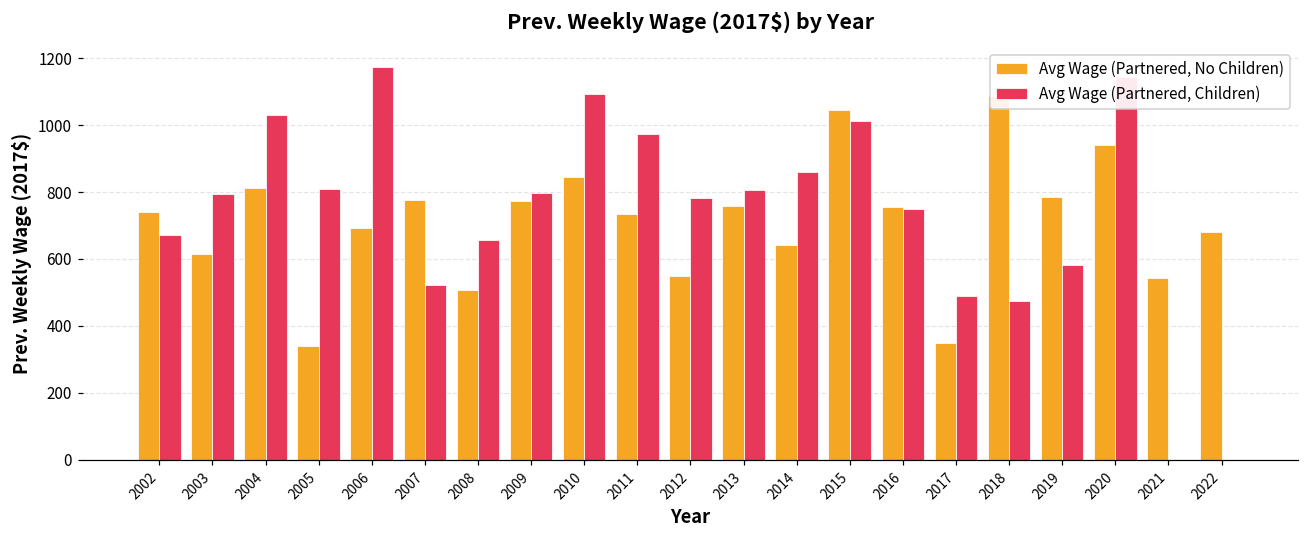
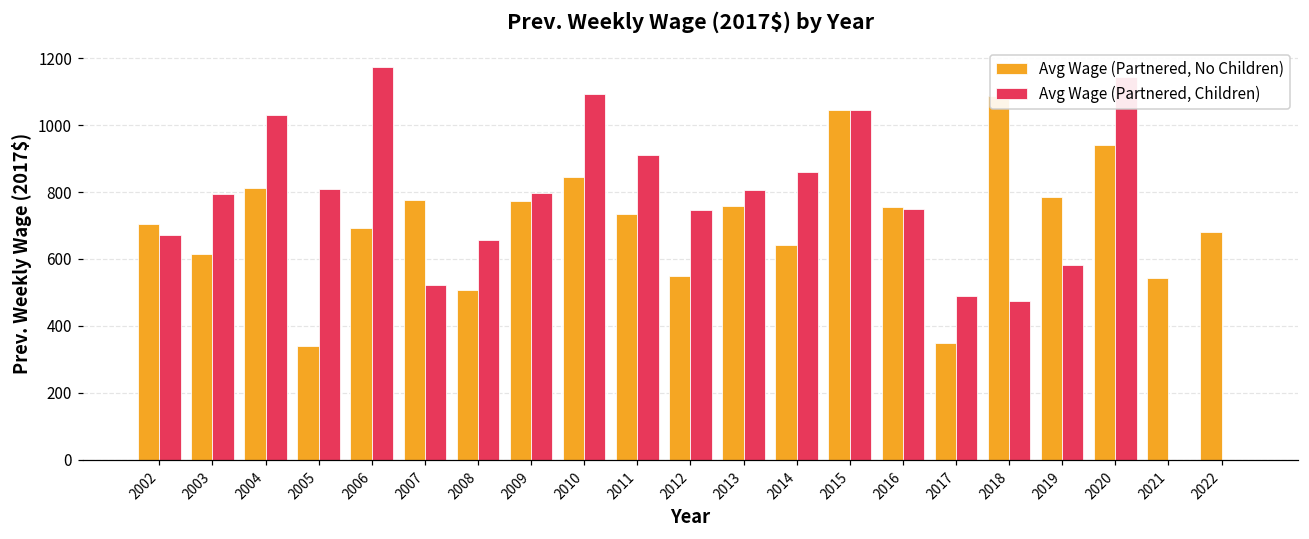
  {
    "Avg Wage (Partnered, No Children)": {
-     "2002": 740,
+     "2002": 710,
      "2003": 620,
      "2004": 810,
      "2005": 340,
      "2006": 690,
      "2007": 780,
      "2008": 510,
      "2009": 770,
      "2010": 850,
      "2011": 740,
      "2012": 550,
      "2013": 760,
      "2014": 640,
      "2015": 1050,
      "2016": 760,
      "2017": 350,
      "2019": 780,
      "2020": 940,
      "2021": 540,
      "2022": 680
    },
    "Avg Wage (Partnered, Children)": {
      "2002": 670,
      "2003": 790,
      "2004": 1030,
      "2005": 810,
      "2006": 1180,
      "2007": 520,
      "2008": 660,
      "2009": 800,
      "2010": 1090,
-     "2011": 970,
-     "2012": 780,
+     "2011": 910,
+     "2012": 750,
      "2013": 810,
      "2014": 860,
-     "2015": 1010,
+     "2015": 1040,
      "2016": 750,
      "2017": 490,
      "2018": 470,
      "2019": 580,
      "2021": 0,
      "2022": 0
    }
  }
